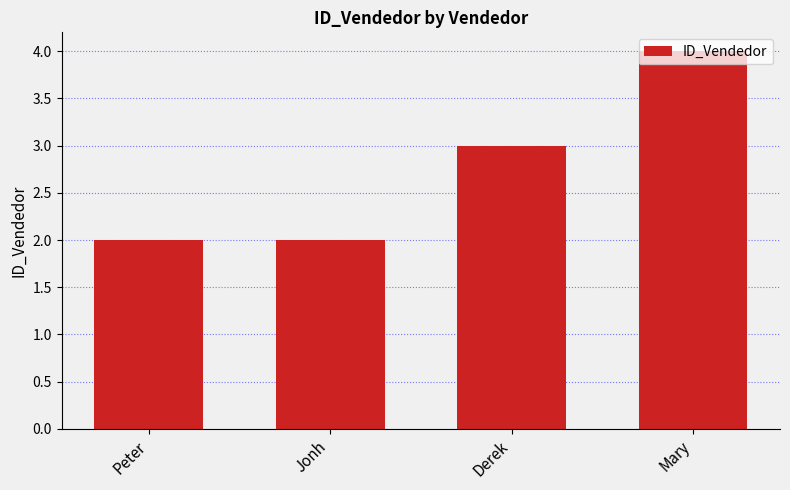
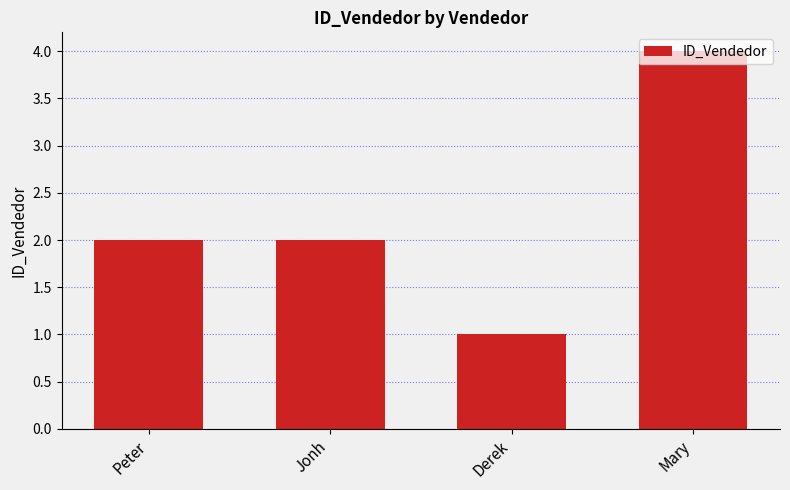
  {
    "Peter": 2,
    "Jonh": 2,
-   "Derek": 3
+   "Derek": 1
  }
